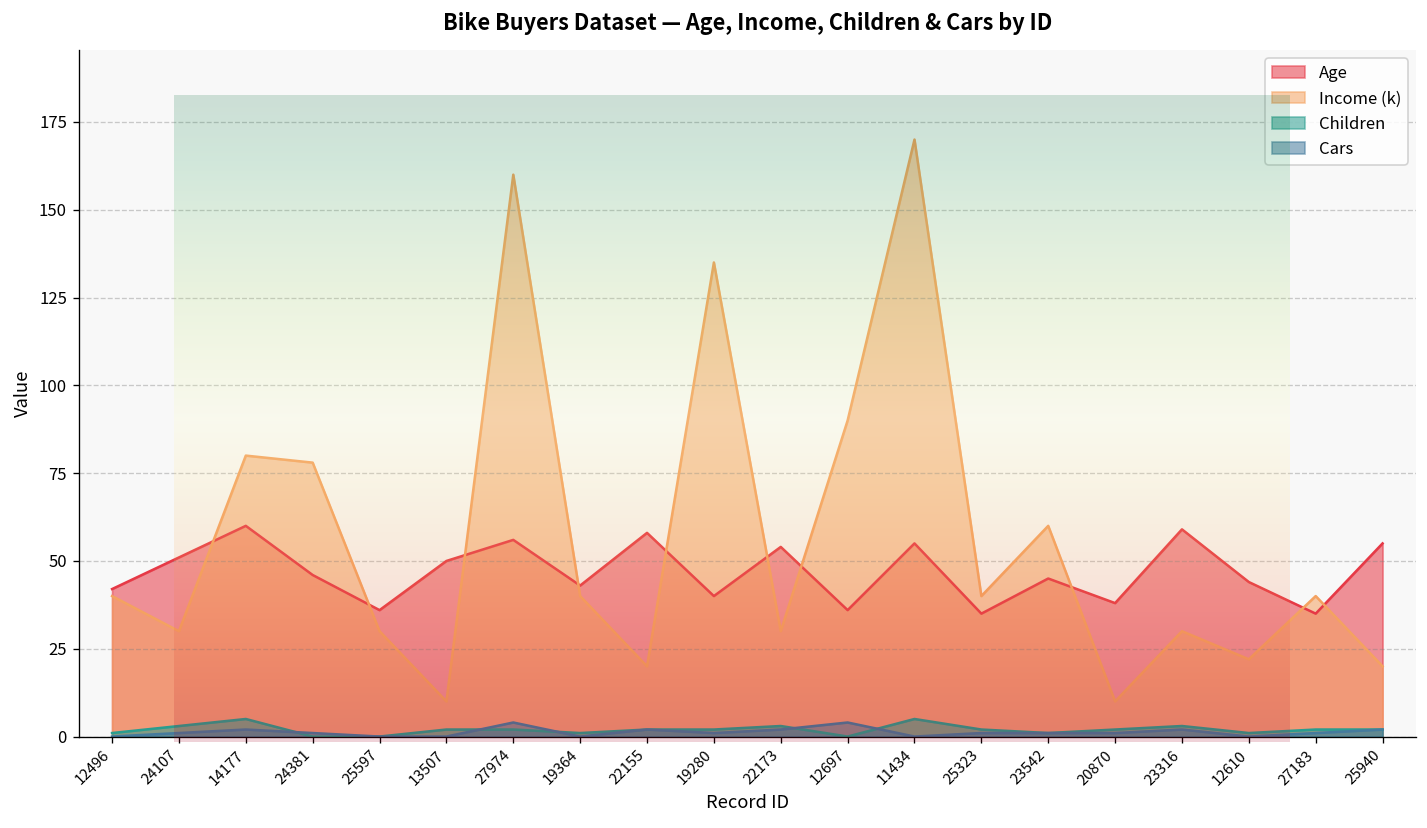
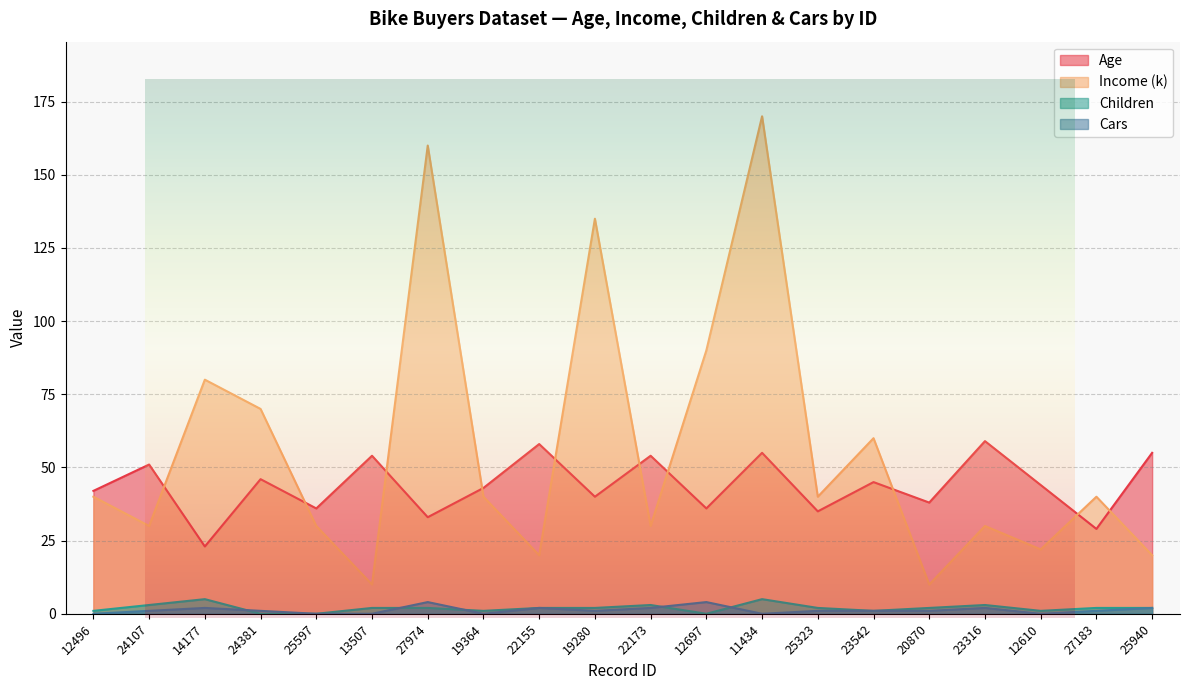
  {
    "Bike Buyers Dataset — Age, Income, Children & Cars by ID": {
      "Age": {
        "12496": 42,
        "24107": 51,
-       "14177": 60,
+       "14177": 23,
        "24381": 46,
        "25597": 36,
-       "13507": 50,
-       "27974": 56,
+       "13507": 54,
+       "27974": 33,
        "19364": 43,
        "22155": 58,
        "19280": 40,
        "22173": 54,
        "12697": 36,
        "11434": 55,
        "25323": 35,
        "23542": 45,
        "20870": 38,
        "23316": 59,
        "12610": 44,
-       "27183": 35,
+       "27183": 29,
        "25940": 55
      },
      "Income (k)": {
        "12496": 40,
        "24107": 30,
        "14177": 80,
-       "24381": 78,
+       "24381": 70,
        "25597": 30,
        "13507": 10,
        "27974": 160,
        "19364": 40,
        "22155": 20,
        "19280": 135,
        "22173": 30,
        "12697": 90,
        "11434": 170,
        "25323": 40,
        "23542": 60,
        "20870": 10,
        "23316": 30,
        "12610": 22,
        "27183": 40,
        "25940": 20
      }
    }
  }
